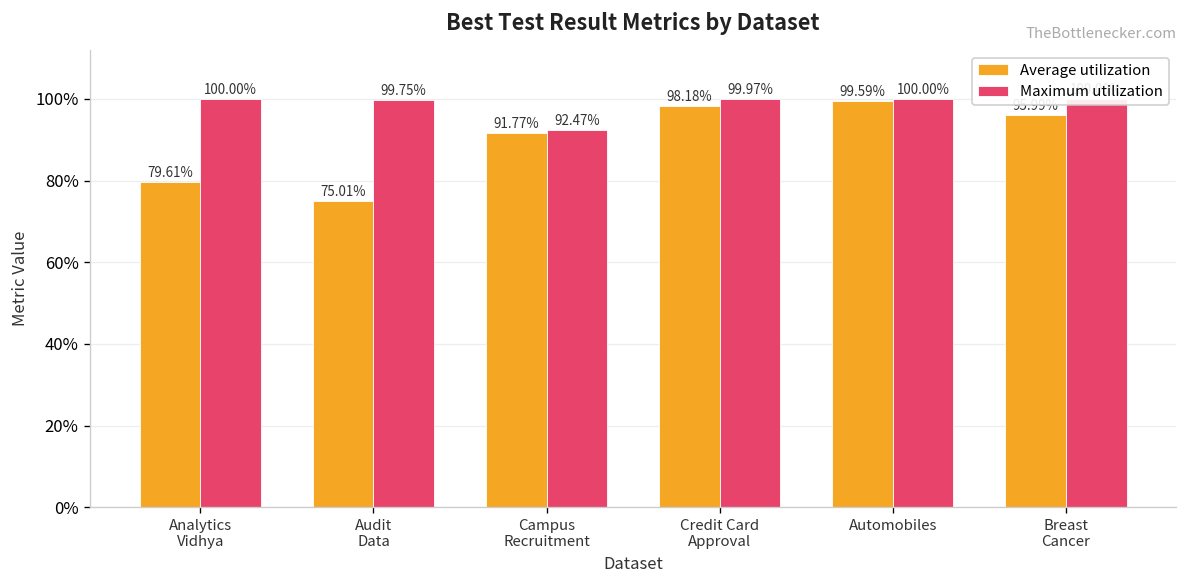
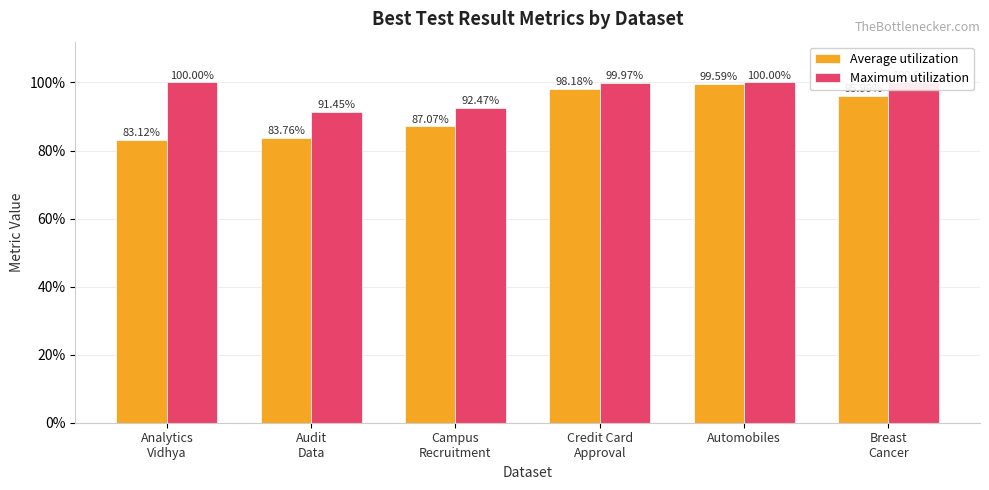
  {
    "Average utilization": {
-     "Analytics Vidhya": "79.61%",
-     "Audit Data": "75.01%",
-     "Campus Recruitment": "91.77%",
+     "Analytics Vidhya": "83.12%",
+     "Audit Data": "83.76%",
+     "Campus Recruitment": "87.07%",
      "Credit Card Approval": "98.18%",
      "Automobiles": "99.59%"
    },
    "Maximum utilization": {
      "Analytics Vidhya": "100.00%",
-     "Audit Data": "99.75%",
+     "Audit Data": "91.45%",
      "Campus Recruitment": "92.47%",
      "Credit Card Approval": "99.97%",
      "Automobiles": "100.00%"
    }
  }
